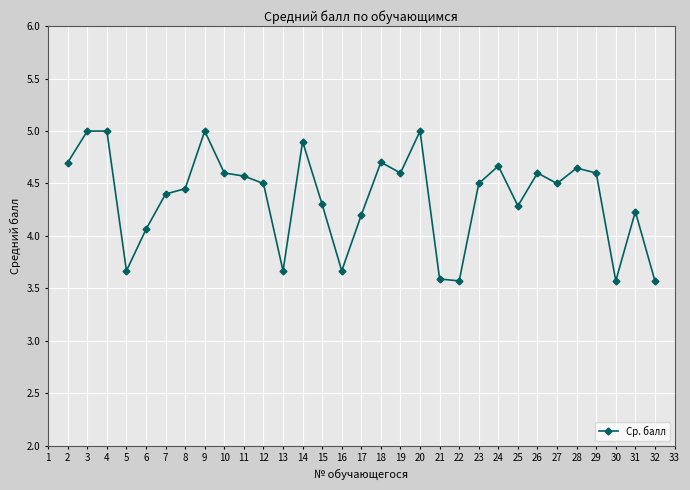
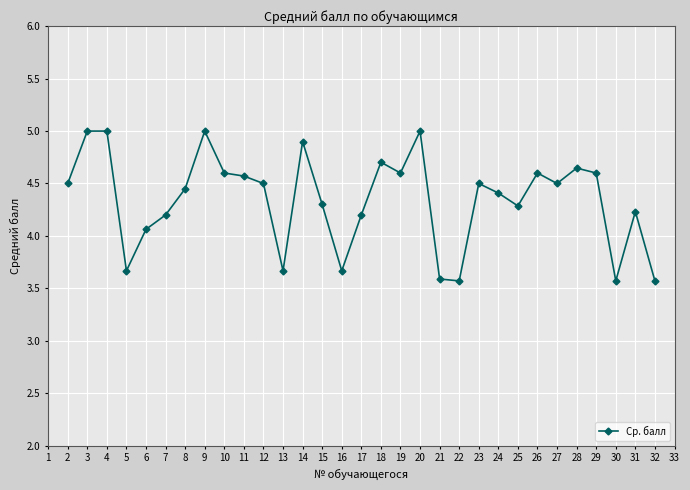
  {
-   "2": 4.7,
+   "2": 4.5,
    "3": 5.00,
    "4": 5.00,
    "5": 3.67,
    "6": 4.06,
-   "7": 4.4,
+   "7": 4.2,
    "8": 4.45,
    "9": 5.00,
    "10": 4.60,
    "11": 4.57,
    "12": 4.50,
    "13": 3.67,
    "14": 4.90,
    "15": 4.30,
    "16": 3.67,
    "17": 4.20,
    "18": 4.70,
    "19": 4.60,
    "20": 5.00,
    "21": 3.59,
    "22": 3.57,
    "23": 4.50,
-   "24": 4.67,
+   "24": 4.41,
    "25": 4.29,
    "26": 4.60,
    "27": 4.50,
    "28": 4.65,
    "29": 4.60,
    "30": 3.57,
    "31": 4.23,
    "32": 3.57
  }
